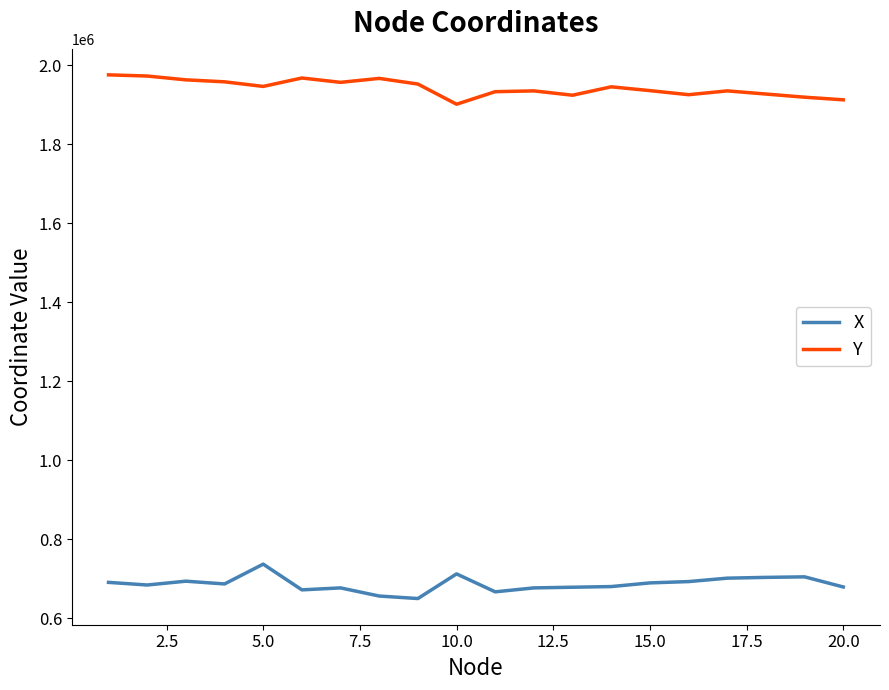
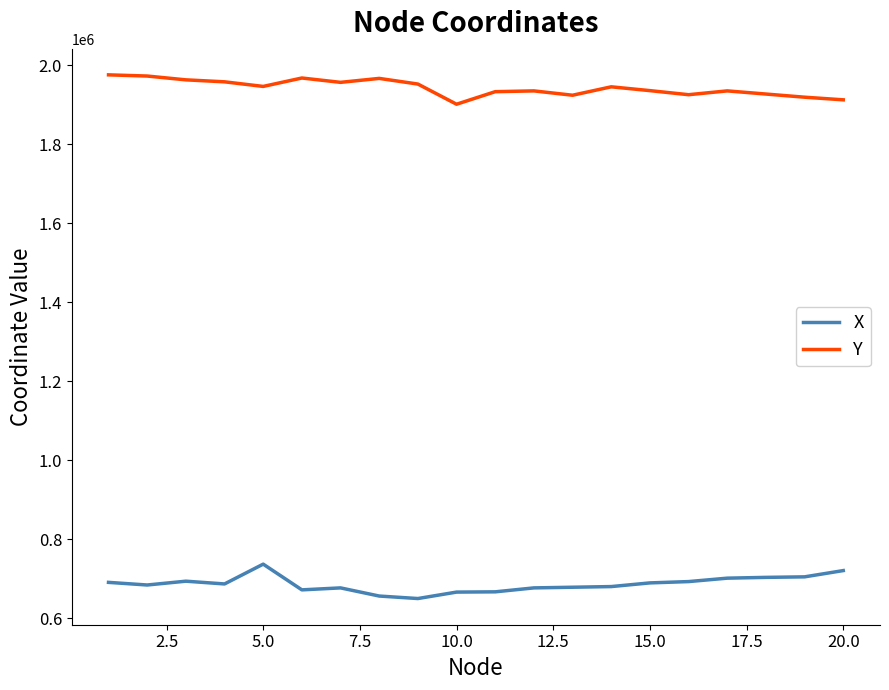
  {
    "X": {
      "5.0": 740000,
-     "10.0": 710000,
+     "10.0": 670000,
      "15.0": 690000,
-     "20.0": 680000
+     "20.0": 720000
    },
    "Y": {
      "5.0": 1950000,
      "10.0": 1900000,
      "15.0": 1940000,
      "20.0": 1910000
    }
  }
